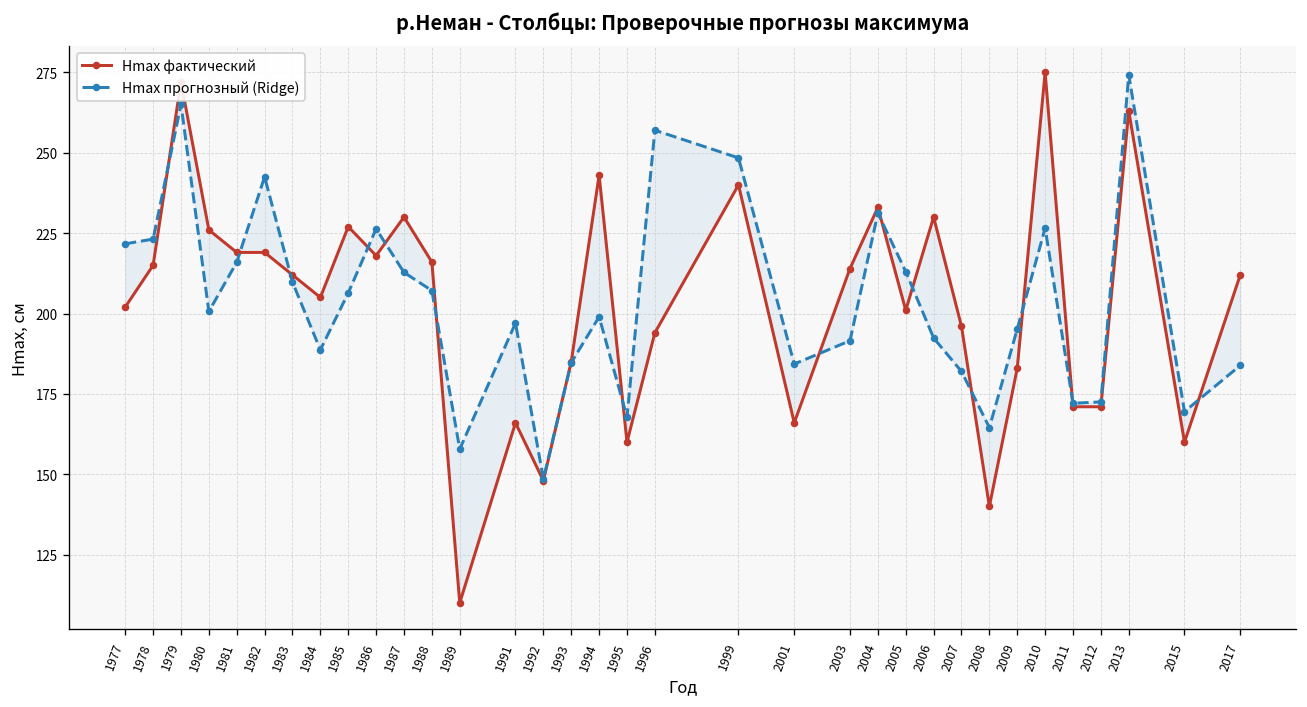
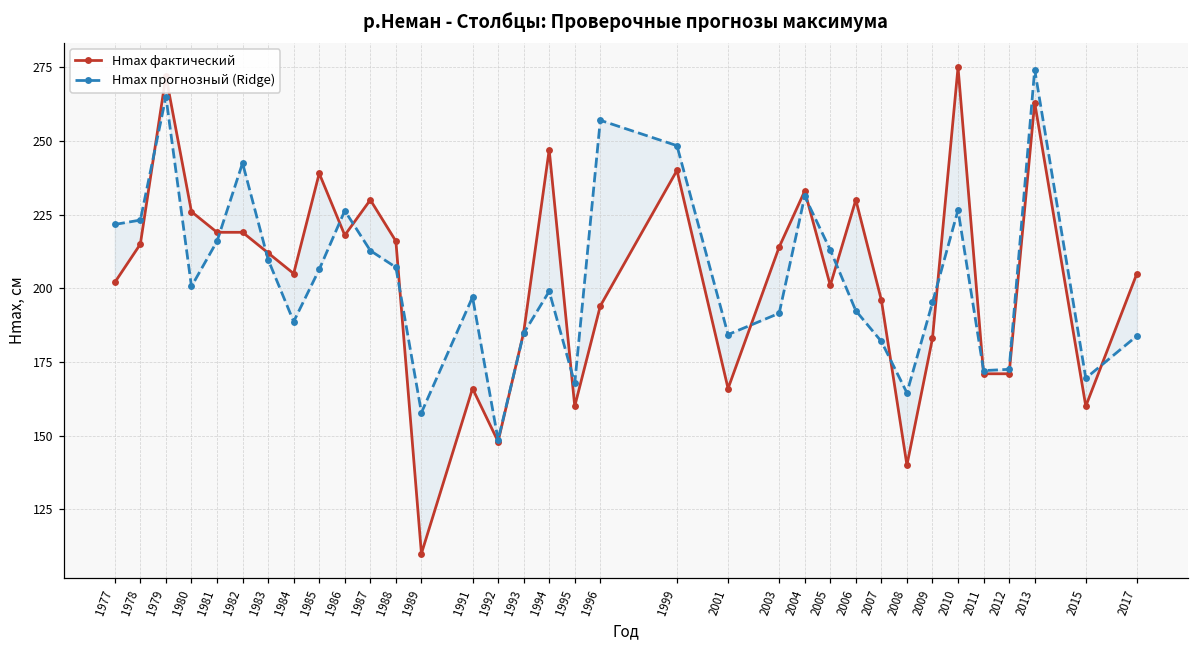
  {
    "Hmax фактический": {
      "1977": 202,
      "1978": 215,
      "1982": 219,
-     "1985": 227,
+     "1985": 239,
      "1986": 218,
      "1989": 110,
      "1991": 166,
-     "1994": 243,
+     "1994": 247,
      "1995": 160,
      "1996": 194,
      "1999": 240,
      "2001": 166,
      "2005": 201,
      "2008": 140,
      "2009": 183,
      "2011": 171,
      "2012": 171,
      "2013": 263,
      "2015": 160,
-     "2017": 212
+     "2017": 205
    }
  }
